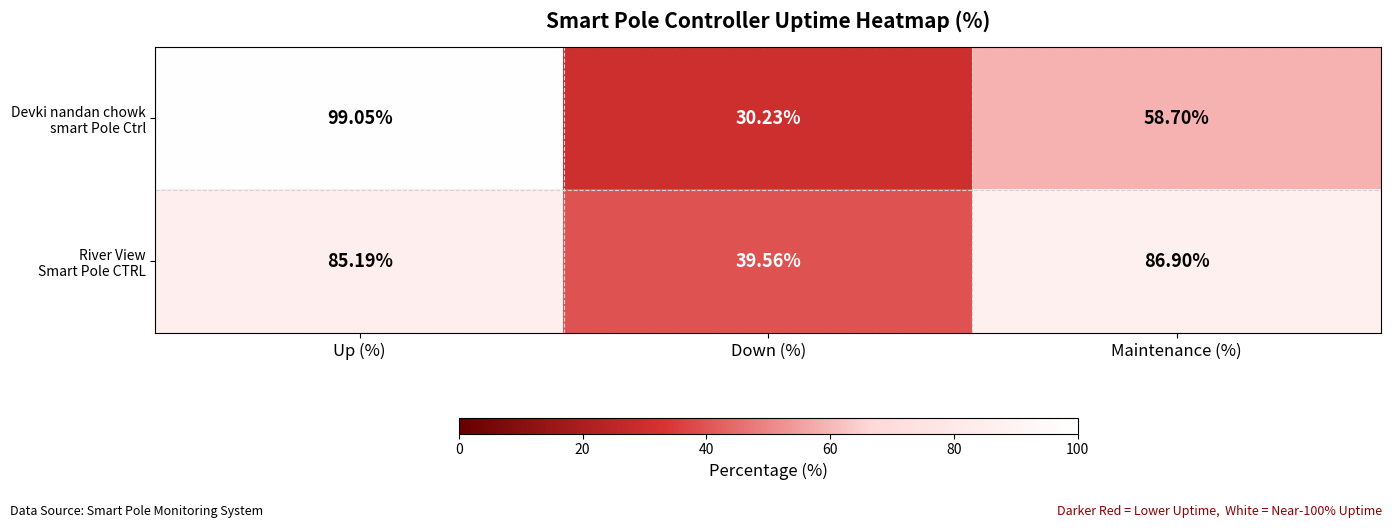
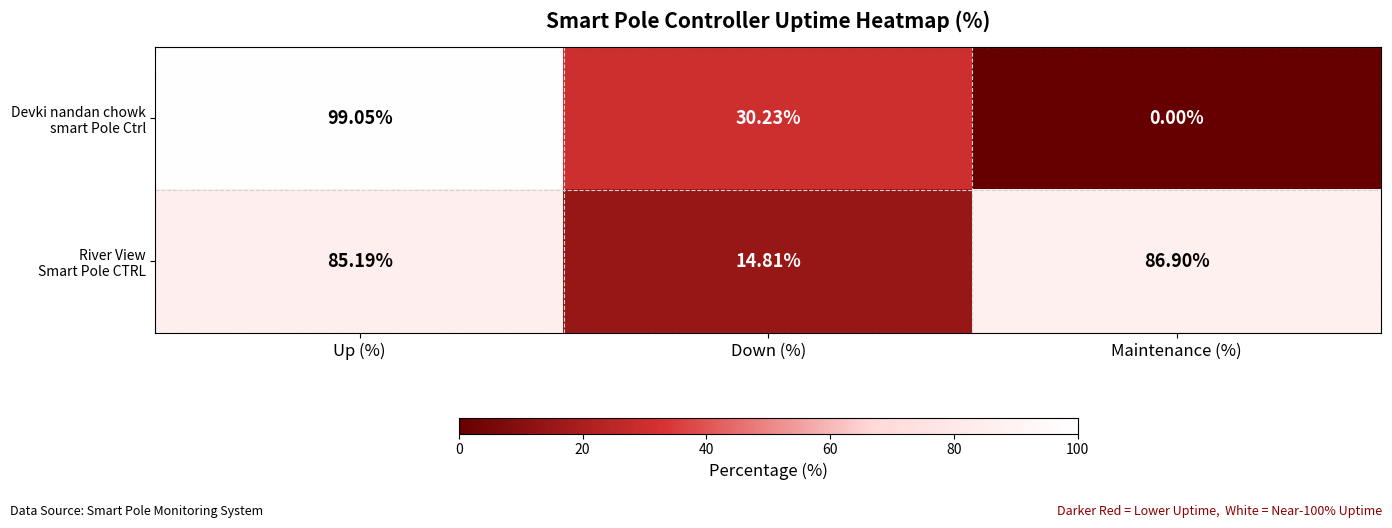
  {
    "Devki nandan chowk smart Pole Ctrl": {
      "Up (%)": "99.05%",
      "Down (%)": "30.23%",
-     "Maintenance (%)": "58.70%"
+     "Maintenance (%)": "0.00%"
    },
    "River View Smart Pole CTRL": {
      "Up (%)": "85.19%",
-     "Down (%)": "39.56%",
+     "Down (%)": "14.81%",
      "Maintenance (%)": "86.90%"
    }
  }
